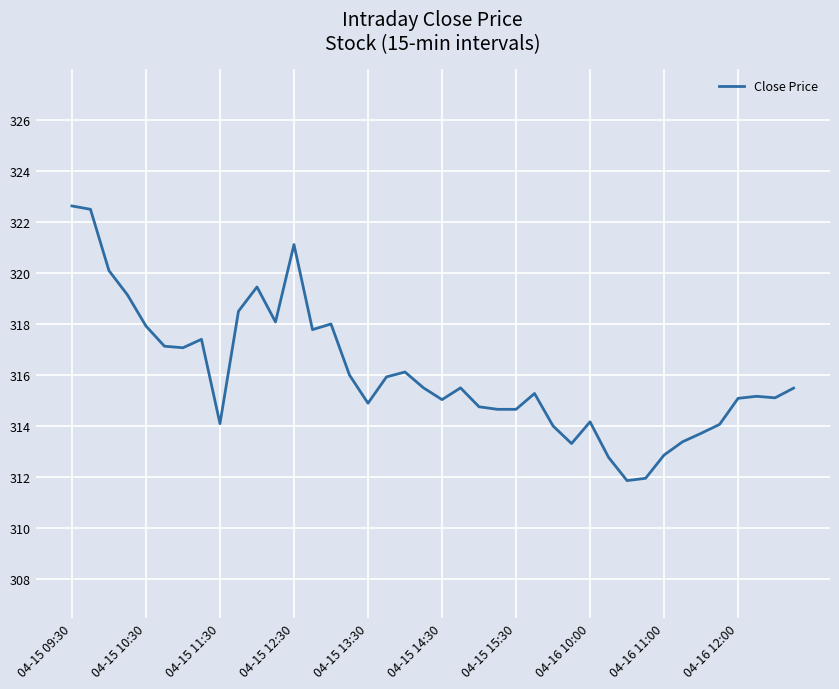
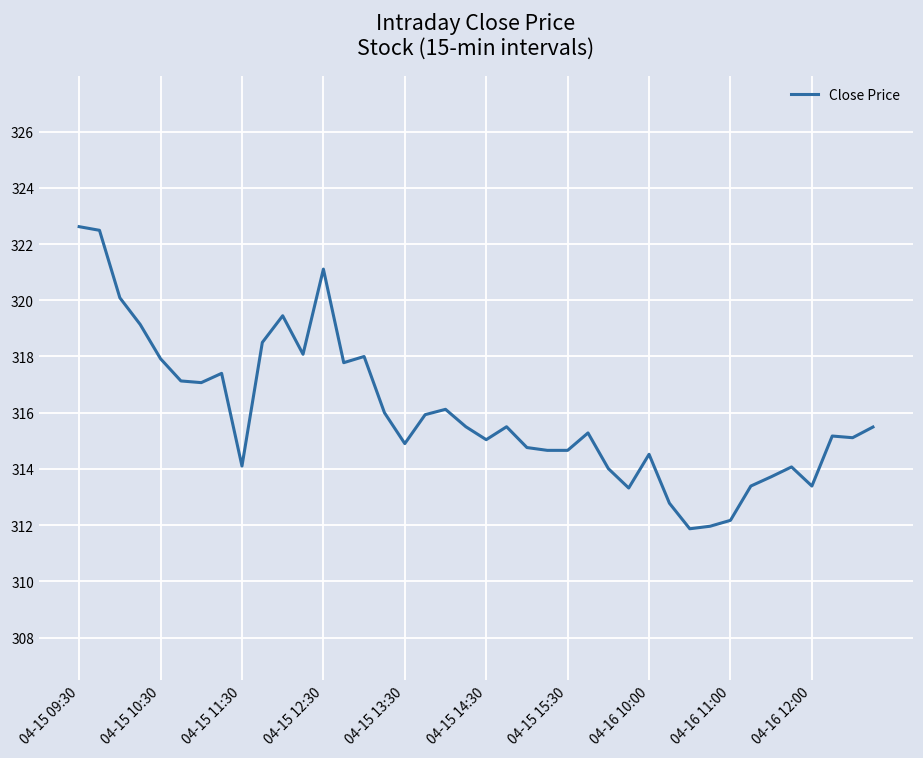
  {
    "04-15 09:30": 322.6,
    "04-15 10:30": 317.9,
    "04-15 11:30": 314.1,
    "04-15 12:30": 321.1,
    "04-15 13:30": 314.9,
    "04-15 14:30": 315.0,
    "04-15 15:30": 314.7,
-   "04-16 10:00": 314.2,
-   "04-16 11:00": 312.9,
-   "04-16 12:00": 315.1
+   "04-16 10:00": 314.5,
+   "04-16 11:00": 312.2,
+   "04-16 12:00": 313.4
  }
